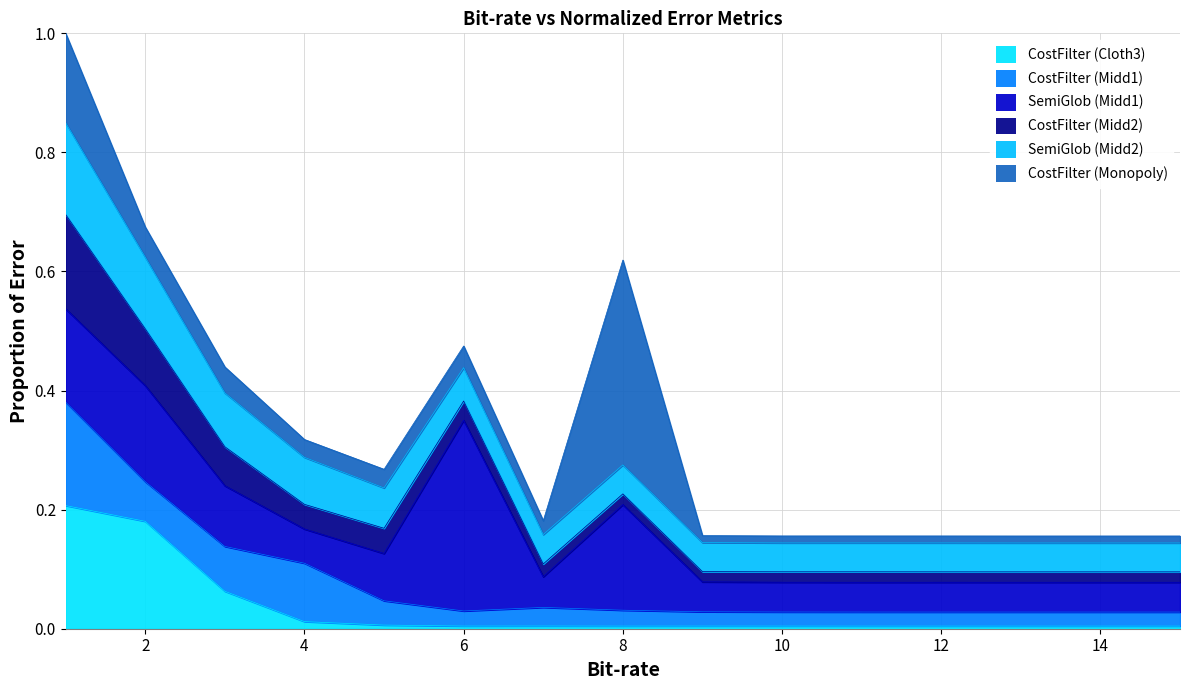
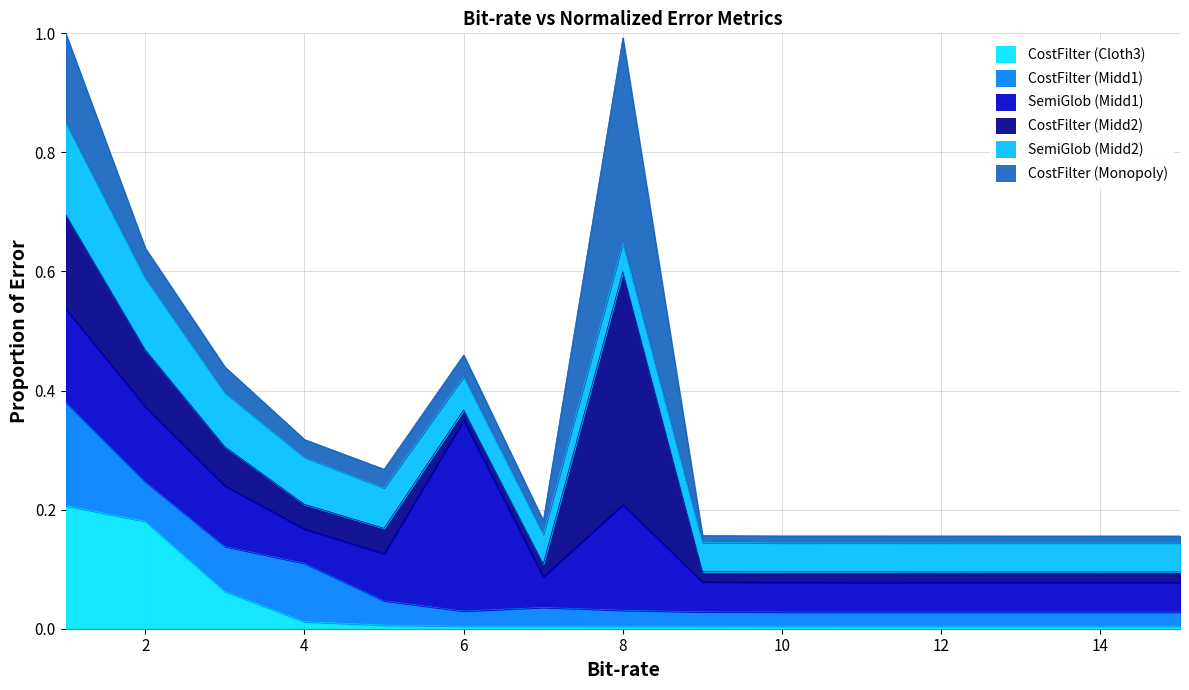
  {
    "CostFilter (Midd1)": {
      "2": 0.07,
      "4": 0.10,
      "6": 0.03,
      "8": 0.03,
      "10": 0.02,
      "12": 0.02,
      "14": 0.02
    },
    "SemiGlob (Midd1)": {
-     "2": 0.16,
+     "2": 0.13,
      "4": 0.06,
      "6": 0.32,
      "8": 0.18,
      "10": 0.05,
      "12": 0.05,
      "14": 0.05
    },
    "CostFilter (Midd2)": {
      "2": 0.10,
      "4": 0.04,
-     "6": 0.03,
-     "8": 0.02,
+     "6": 0.02,
+     "8": 0.39,
      "10": 0.02,
      "12": 0.02,
      "14": 0.02
    },
    "CostFilter (Monopoly)": {
      "2": 0.05,
      "4": 0.03,
      "6": 0.04,
      "8": 0.34,
      "10": 0.01,
      "12": 0.01,
      "14": 0.01
    }
  }
